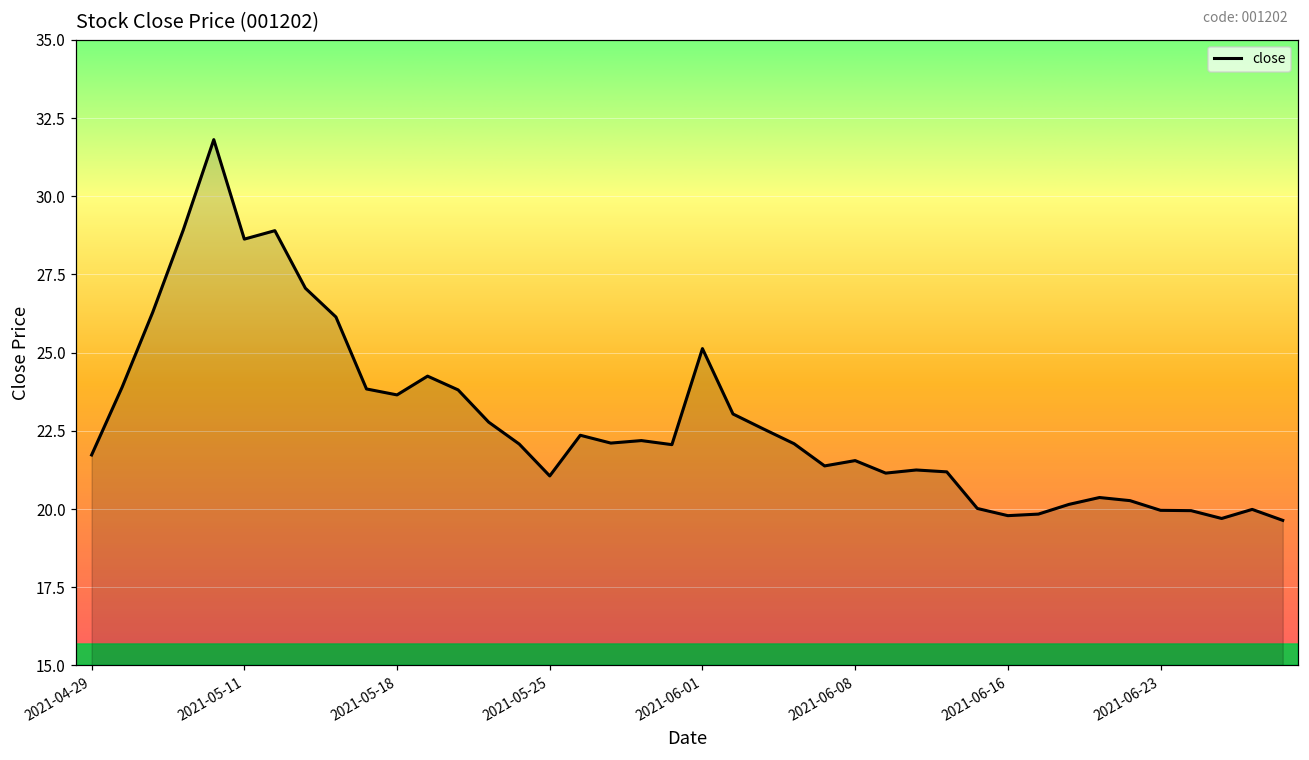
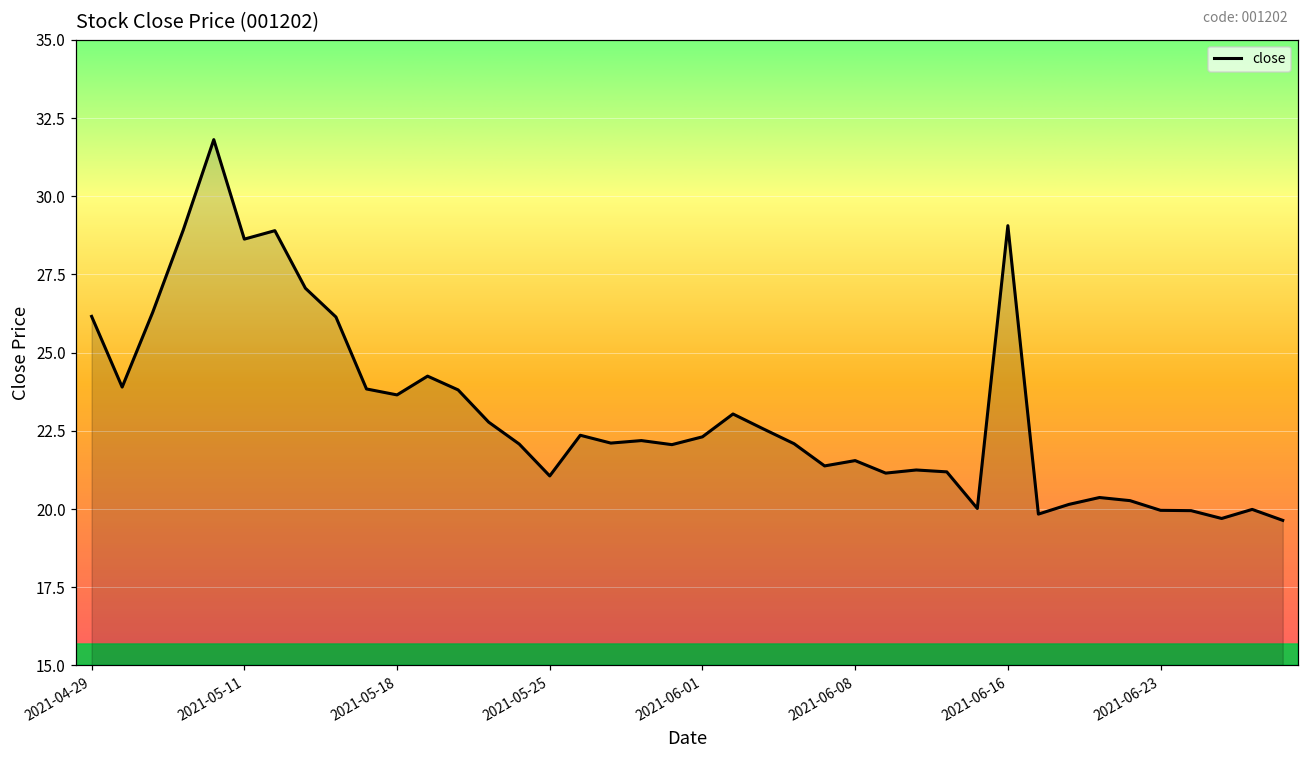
  {
-   "2021-04-29": 21.7,
+   "2021-04-29": 26.2,
    "2021-05-11": 28.6,
    "2021-05-18": 23.7,
    "2021-05-25": 21.1,
-   "2021-06-01": 25.1,
+   "2021-06-01": 22.3,
    "2021-06-08": 21.6,
-   "2021-06-16": 19.8,
+   "2021-06-16": 29.1,
    "2021-06-23": 20.0
  }
